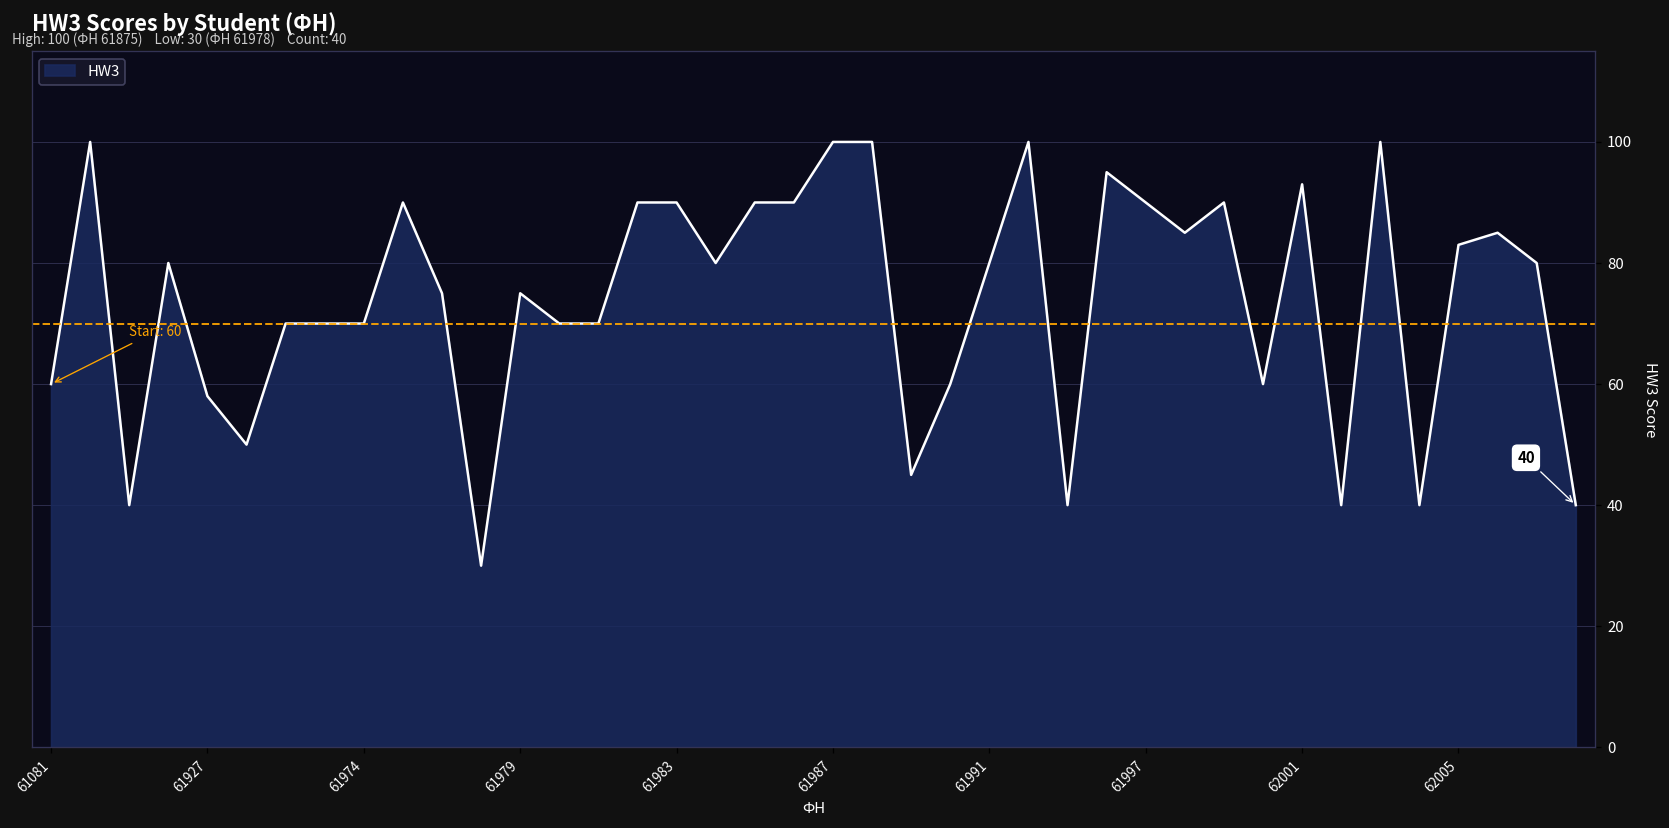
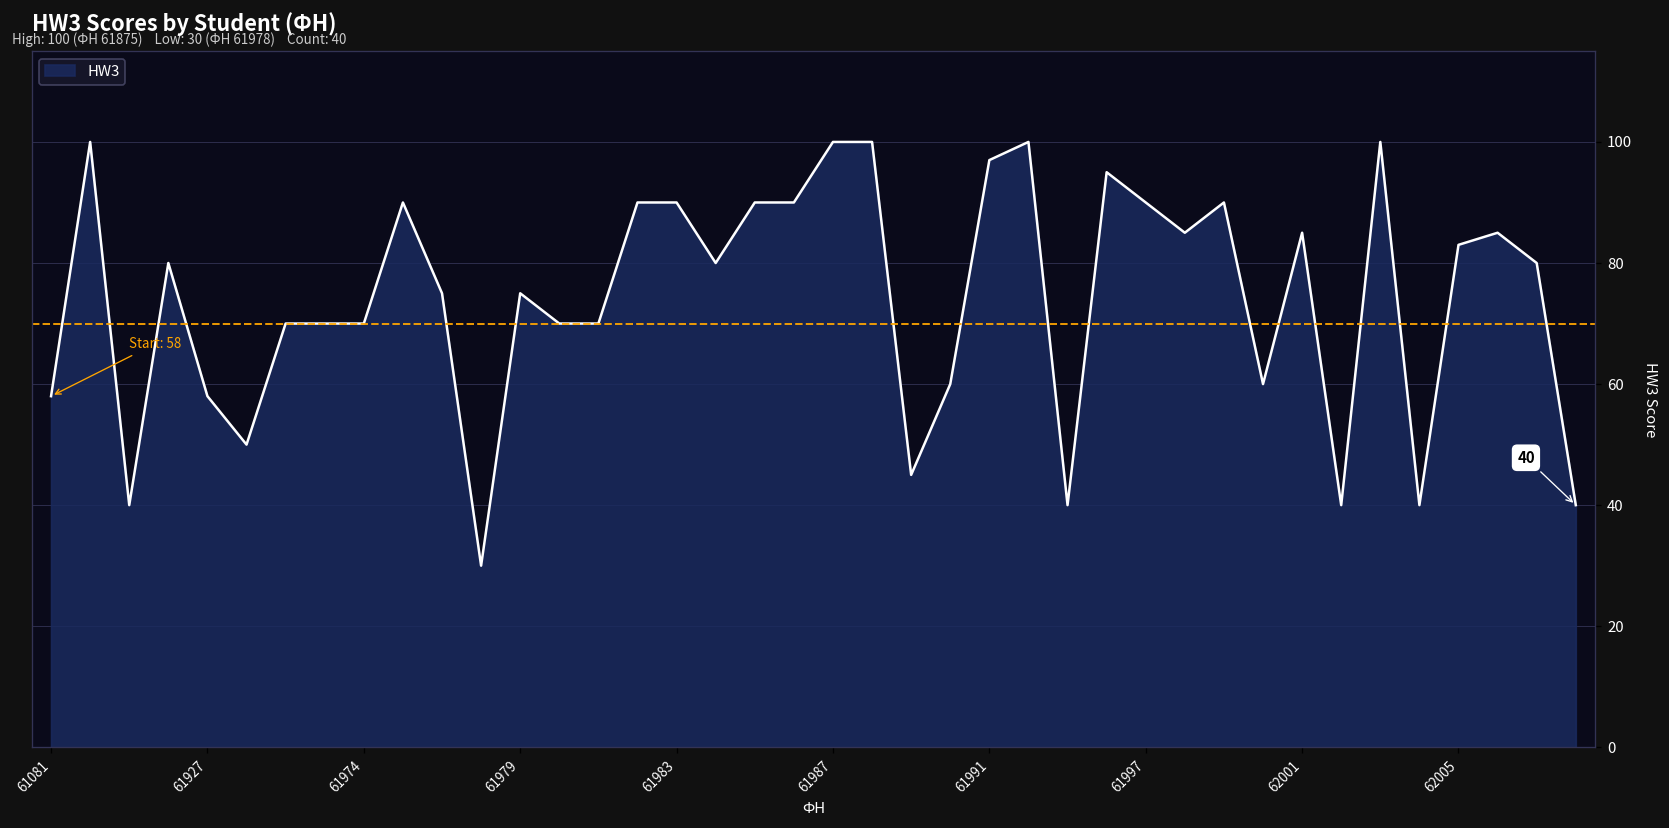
  {
-   "61081": 60,
-   "61991": 80,
-   "62001": 93
+   "61081": 58,
+   "61991": 97,
+   "62001": 85
  }
